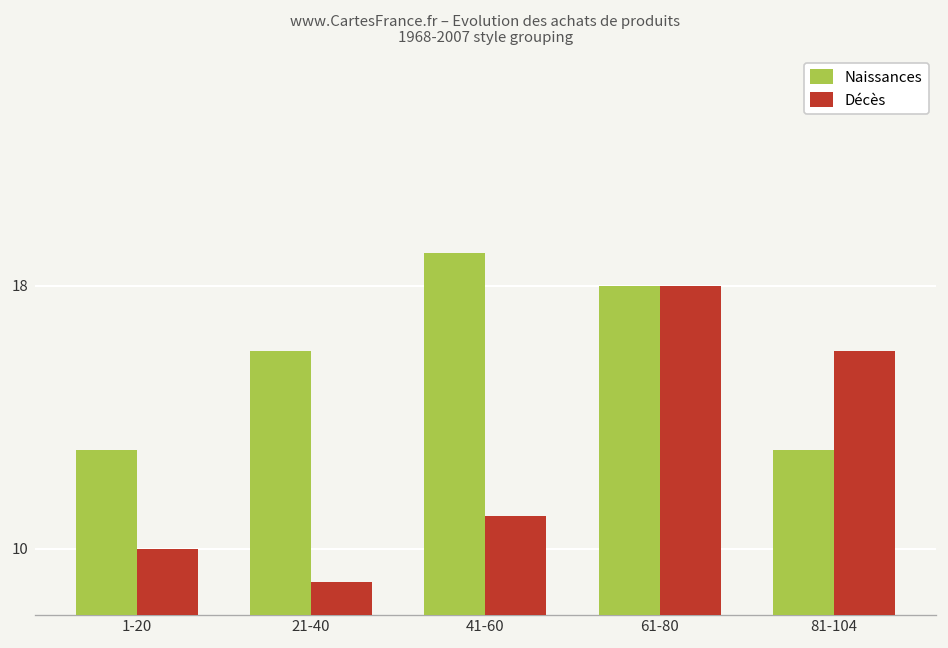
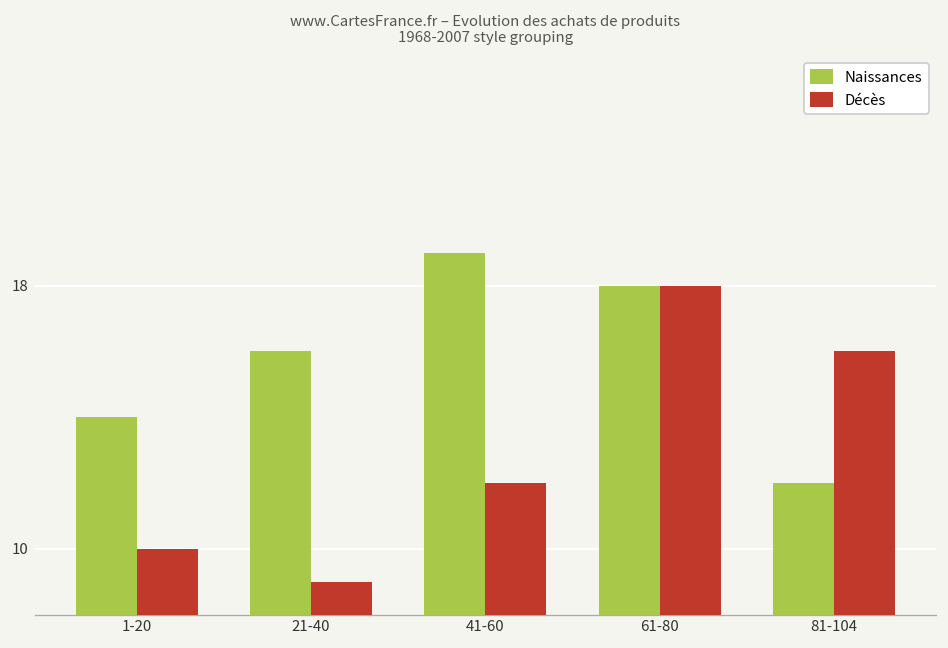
  {
    "Naissances": {
-     "1-20": 13,
+     "1-20": 14,
      "21-40": 16,
      "41-60": 19,
      "61-80": 18,
-     "81-104": 13
+     "81-104": 12
    },
    "Décès": {
      "1-20": 10,
      "21-40": 9,
-     "41-60": 11,
+     "41-60": 12,
      "61-80": 18,
      "81-104": 16
    }
  }
